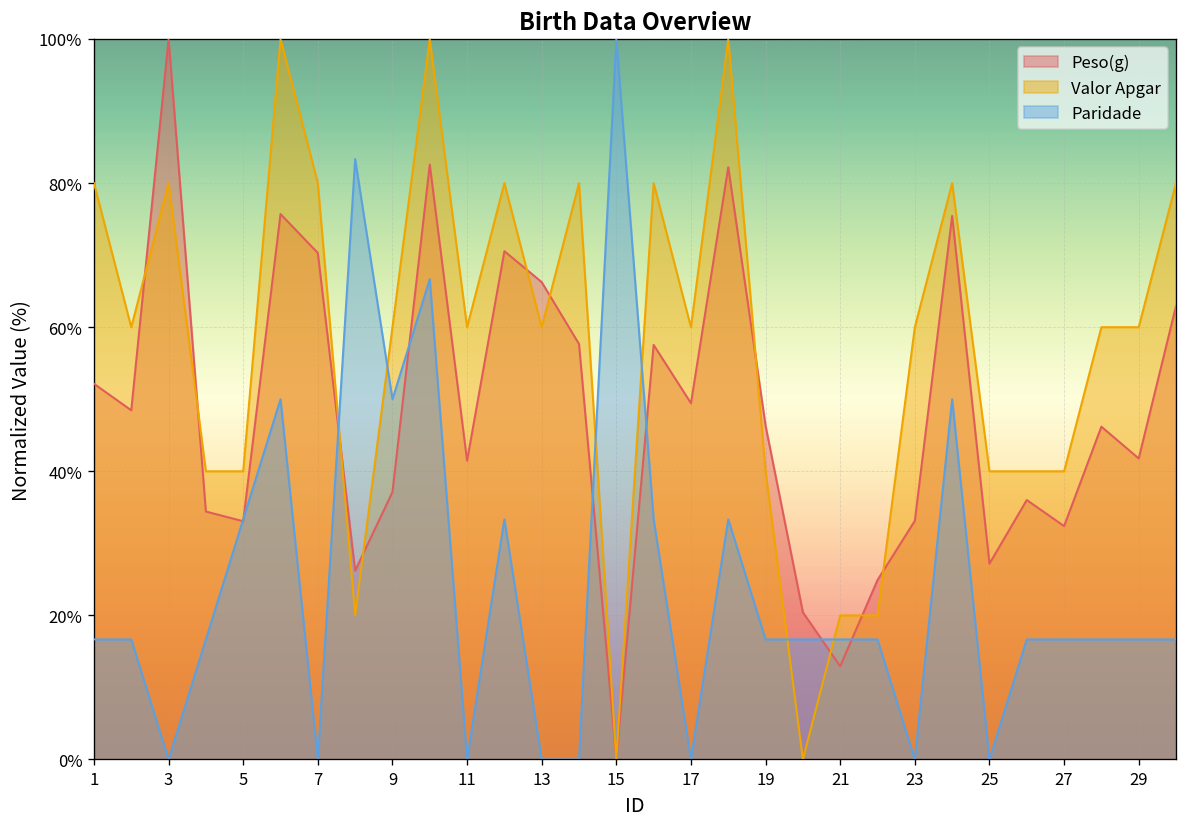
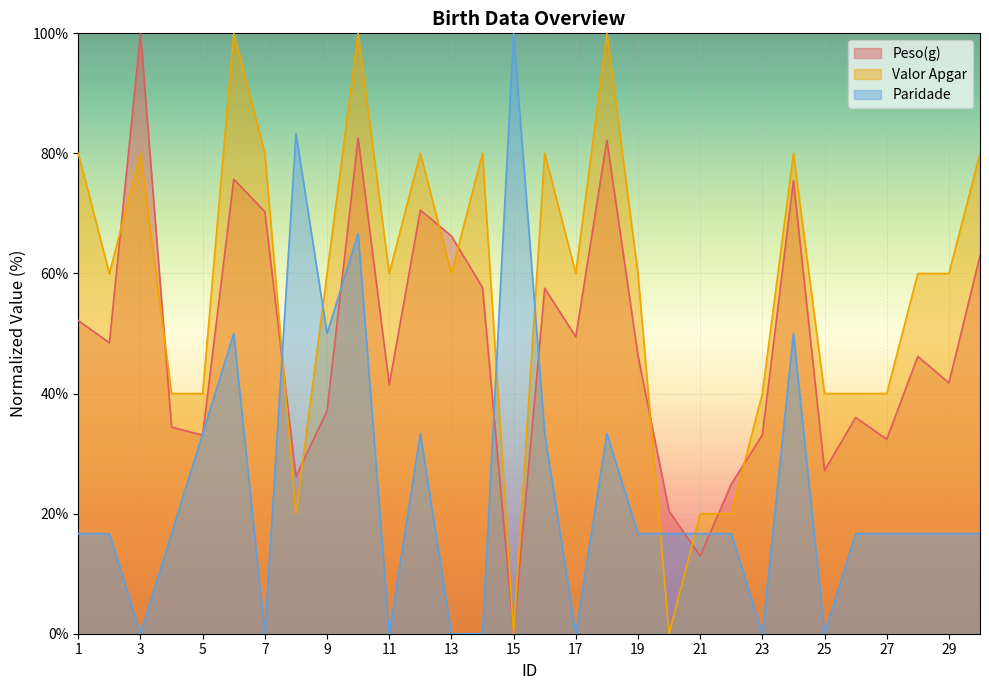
  {
    "Peso(g)": {
      "1": "52%",
      "3": "100%",
      "7": "70%",
      "9": "37%",
      "11": "41%",
      "13": "66%",
      "17": "49%",
      "19": "46%",
      "21": "13%",
      "23": "33%",
      "25": "27%",
      "27": "32%",
      "29": "42%"
    },
    "Valor Apgar": {
      "1": "80%",
      "3": "80%",
      "5": "40%",
      "7": "80%",
      "9": "60%",
      "11": "60%",
      "13": "60%",
      "17": "60%",
-     "19": "40%",
+     "19": "60%",
      "21": "20%",
-     "23": "60%",
+     "23": "40%",
      "25": "40%",
      "27": "40%",
      "29": "60%"
    },
    "Paridade": {
      "1": "17%",
      "3": "0%",
      "7": "0%",
      "9": "50%",
      "11": "0%",
      "13": "0%",
      "15": "100%",
      "17": "0%",
      "19": "17%",
      "21": "17%",
      "23": "0%",
      "25": "0%",
      "27": "17%",
      "29": "17%"
    }
  }
